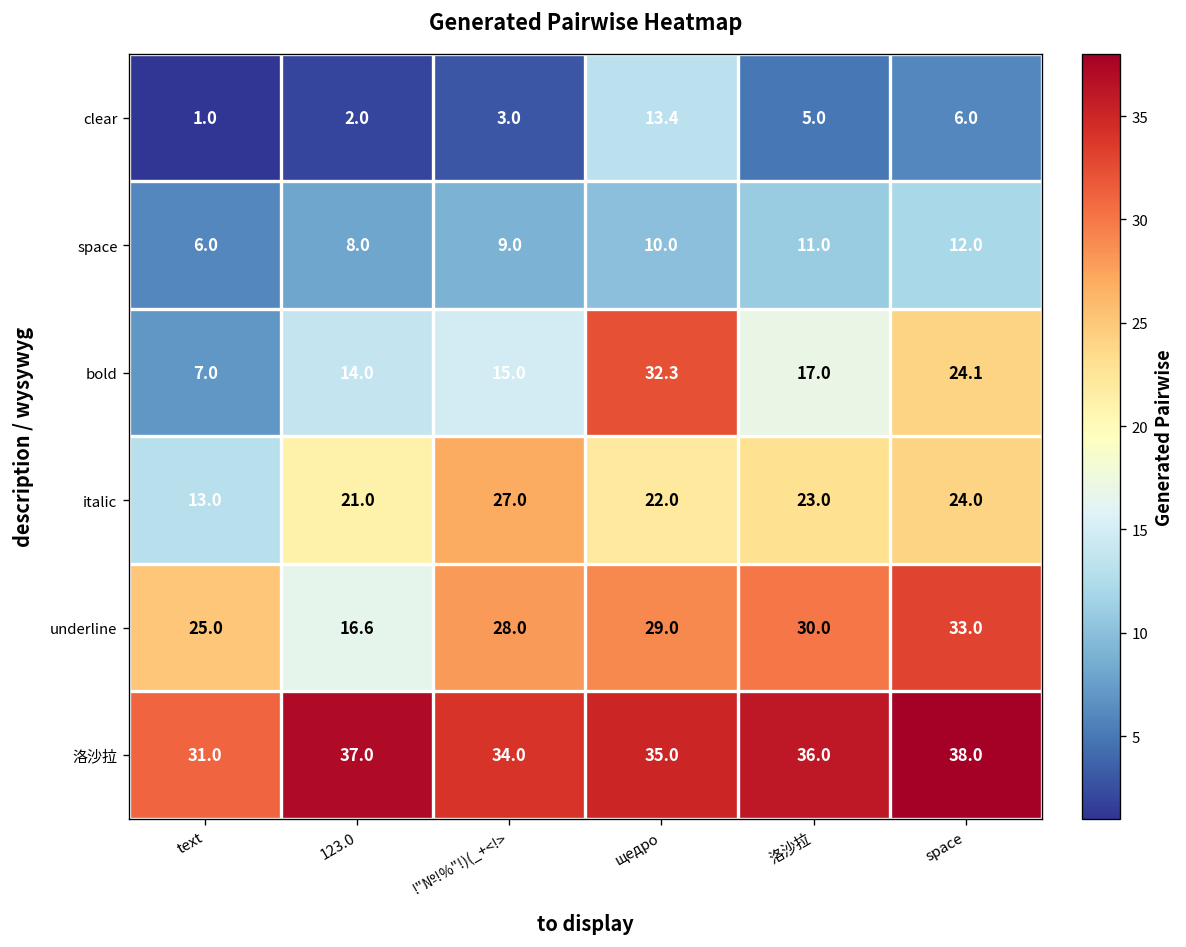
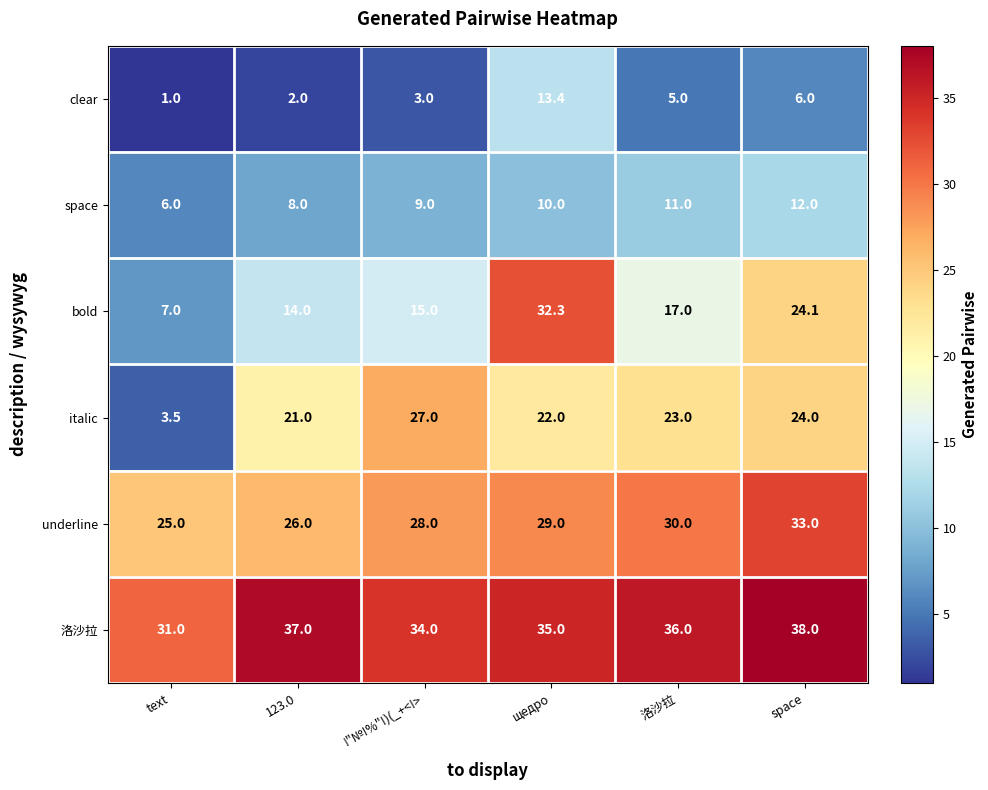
  {
    "clear": {
      "text": 1.0,
      "123.0": 2.0,
      "!\"№!%\"!)(_+<!>": 3.0,
      "щедро": 13.4,
      "洛沙拉": 5.0,
      "space": 6.0
    },
    "space": {
      "text": 6.0,
      "123.0": 8.0,
      "!\"№!%\"!)(_+<!>": 9.0,
      "щедро": 10.0,
      "洛沙拉": 11.0,
      "space": 12.0
    },
    "bold": {
      "text": 7.0,
      "123.0": 14.0,
      "щедро": 32.3,
      "洛沙拉": 17.0,
      "space": 24.1
    },
    "italic": {
-     "text": 13.0,
+     "text": 3.5,
      "123.0": 21.0,
      "!\"№!%\"!)(_+<!>": 27.0,
      "щедро": 22.0,
      "洛沙拉": 23.0,
      "space": 24.0
    },
    "underline": {
      "text": 25.0,
-     "123.0": 16.6,
+     "123.0": 26.0,
      "!\"№!%\"!)(_+<!>": 28.0,
      "щедро": 29.0,
      "洛沙拉": 30.0,
      "space": 33.0
    },
    "洛沙拉": {
      "text": 31.0,
      "123.0": 37.0,
      "!\"№!%\"!)(_+<!>": 34.0,
      "щедро": 35.0,
      "洛沙拉": 36.0,
      "space": 38.0
    }
  }
